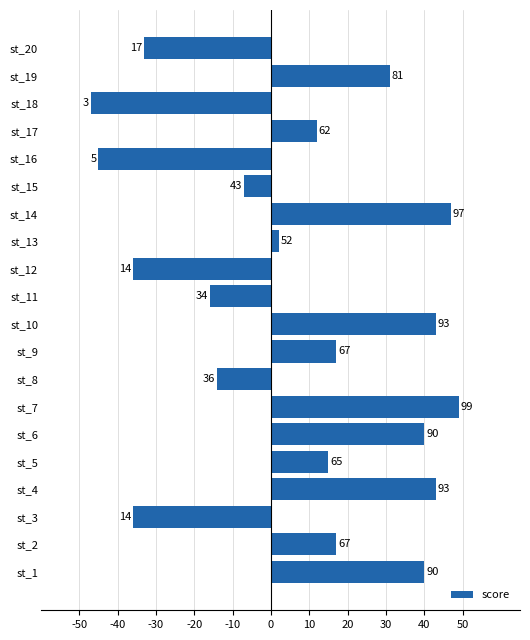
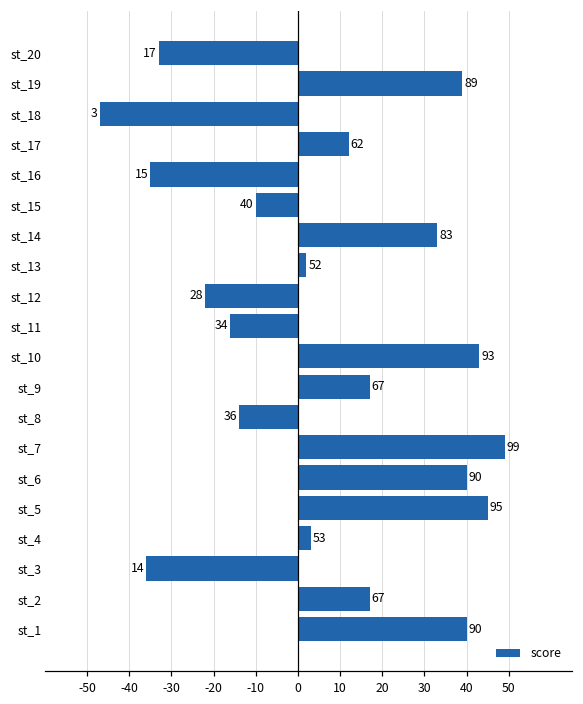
  {
-   "st_19": 81,
-   "st_16": 5,
-   "st_15": 43,
-   "st_14": 97,
-   "st_12": 14,
-   "st_5": 65,
-   "st_4": 93
+   "st_19": 89,
+   "st_16": 15,
+   "st_15": 40,
+   "st_14": 83,
+   "st_12": 28,
+   "st_5": 95,
+   "st_4": 53
  }
